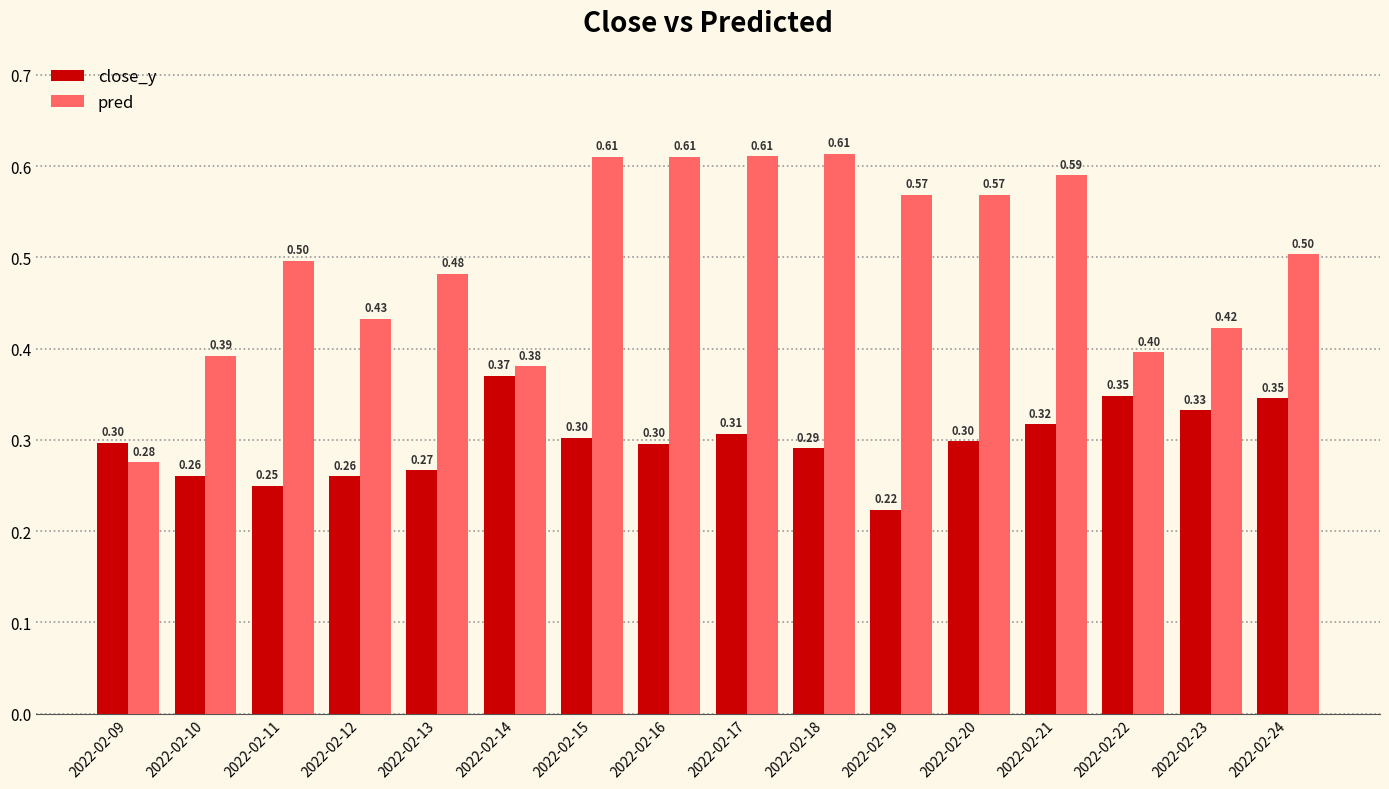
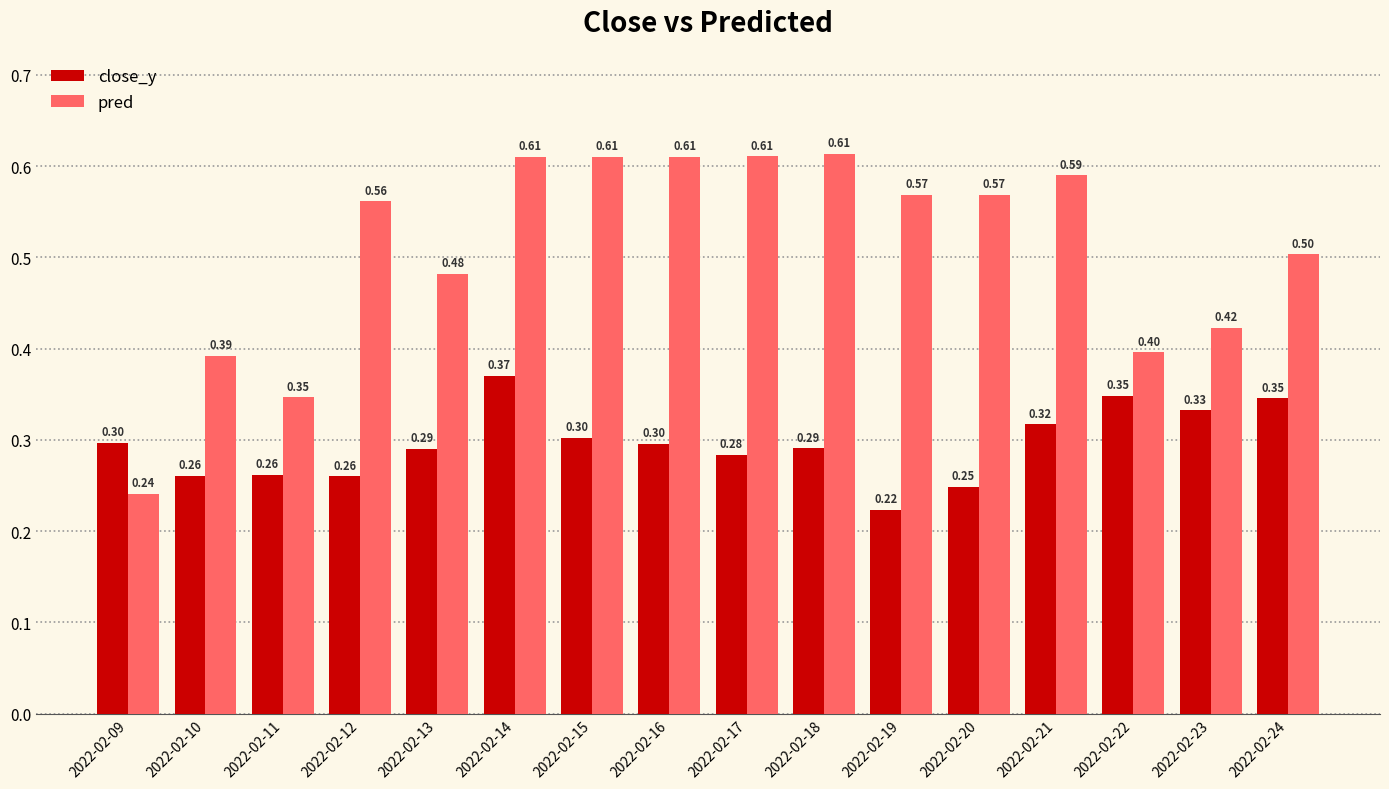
  {
    "close_y": {
      "2022-02-09": 0.30,
      "2022-02-10": 0.26,
-     "2022-02-11": 0.25,
+     "2022-02-11": 0.26,
      "2022-02-12": 0.26,
-     "2022-02-13": 0.27,
+     "2022-02-13": 0.29,
      "2022-02-14": 0.37,
      "2022-02-15": 0.30,
      "2022-02-16": 0.30,
-     "2022-02-17": 0.31,
+     "2022-02-17": 0.28,
      "2022-02-18": 0.29,
      "2022-02-19": 0.22,
-     "2022-02-20": 0.30,
+     "2022-02-20": 0.25,
      "2022-02-21": 0.32,
      "2022-02-22": 0.35,
      "2022-02-23": 0.33,
      "2022-02-24": 0.35
    },
    "pred": {
-     "2022-02-09": 0.28,
+     "2022-02-09": 0.24,
      "2022-02-10": 0.39,
-     "2022-02-11": 0.50,
-     "2022-02-12": 0.43,
+     "2022-02-11": 0.35,
+     "2022-02-12": 0.56,
      "2022-02-13": 0.48,
-     "2022-02-14": 0.38,
+     "2022-02-14": 0.61,
      "2022-02-15": 0.61,
      "2022-02-16": 0.61,
      "2022-02-17": 0.61,
      "2022-02-18": 0.61,
      "2022-02-19": 0.57,
      "2022-02-20": 0.57,
      "2022-02-21": 0.59,
      "2022-02-22": 0.40,
      "2022-02-23": 0.42,
      "2022-02-24": 0.50
    }
  }
